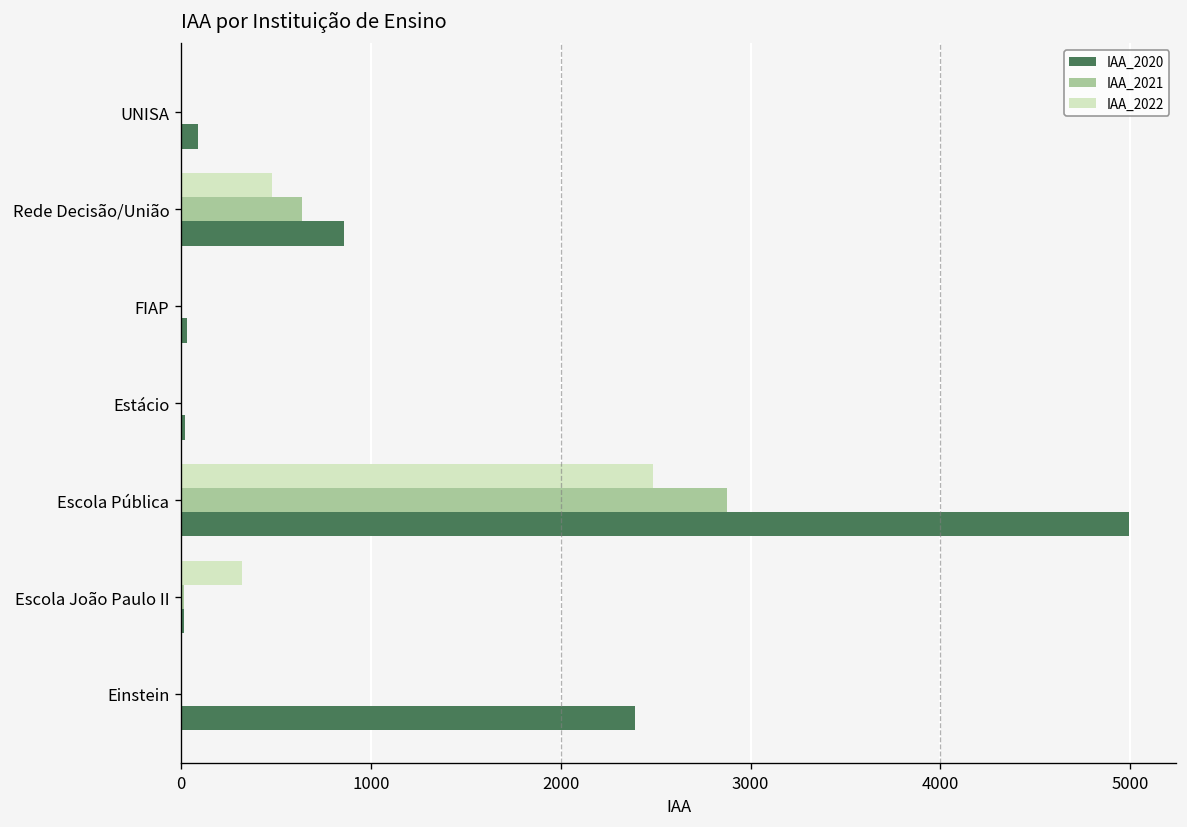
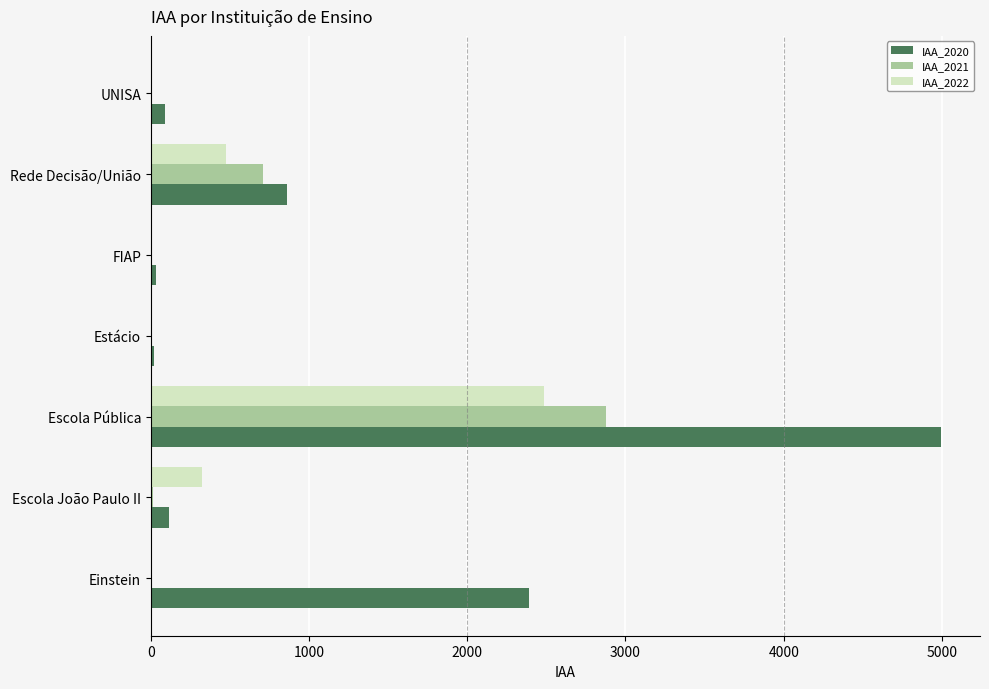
  {
    "IAA_2020": {
      "UNISA": 90,
      "Rede Decisão/União": 860,
      "FIAP": 30,
      "Estácio": 20,
      "Escola Pública": 4990,
-     "Escola João Paulo II": 10,
+     "Escola João Paulo II": 110,
      "Einstein": 2390
    },
    "IAA_2021": {
      "UNISA": 0,
-     "Rede Decisão/União": 640,
+     "Rede Decisão/União": 710,
      "FIAP": 0,
      "Estácio": 0,
      "Escola Pública": 2880,
      "Einstein": 0
    },
    "IAA_2022": {
      "UNISA": 0,
      "Rede Decisão/União": 480,
      "FIAP": 0,
      "Estácio": 0,
      "Escola Pública": 2490,
      "Escola João Paulo II": 320,
      "Einstein": 0
    }
  }
